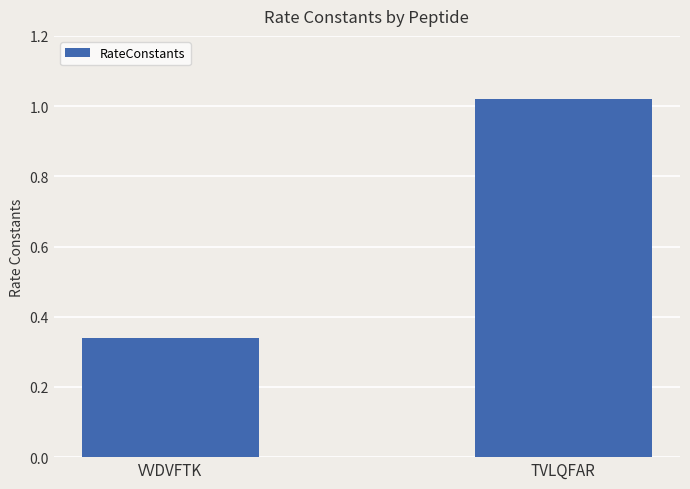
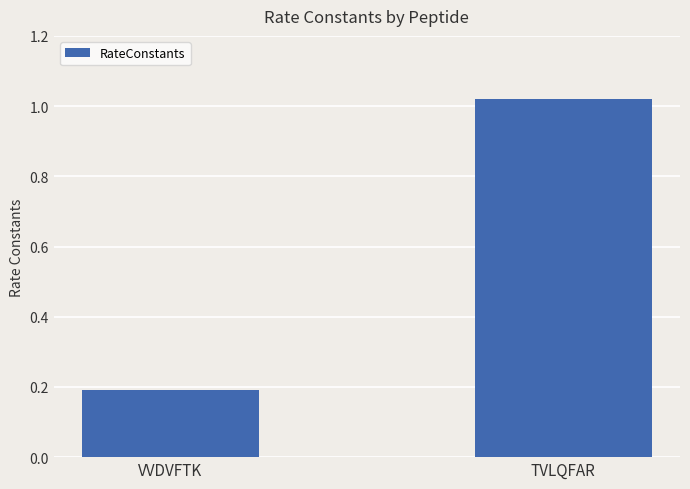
  {
-   "VVDVFTK": 0.34,
+   "VVDVFTK": 0.19,
    "TVLQFAR": 1.02
  }
